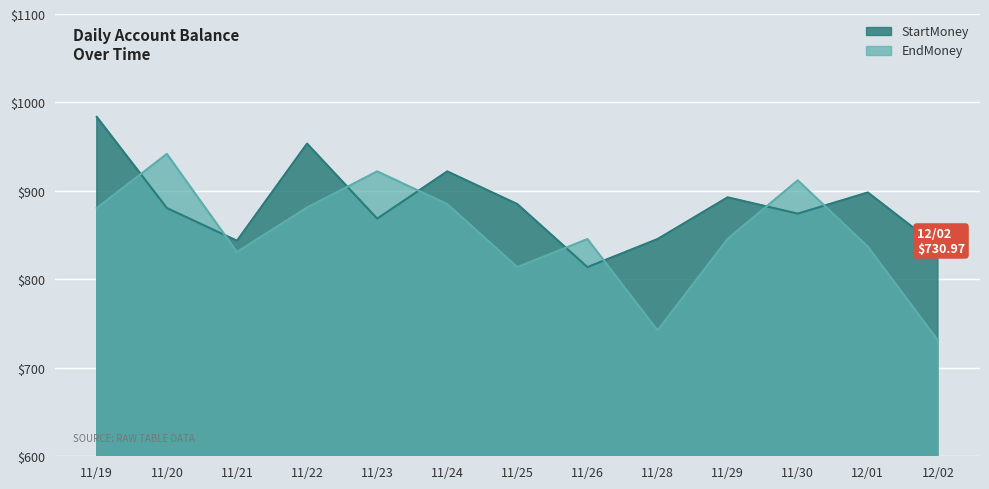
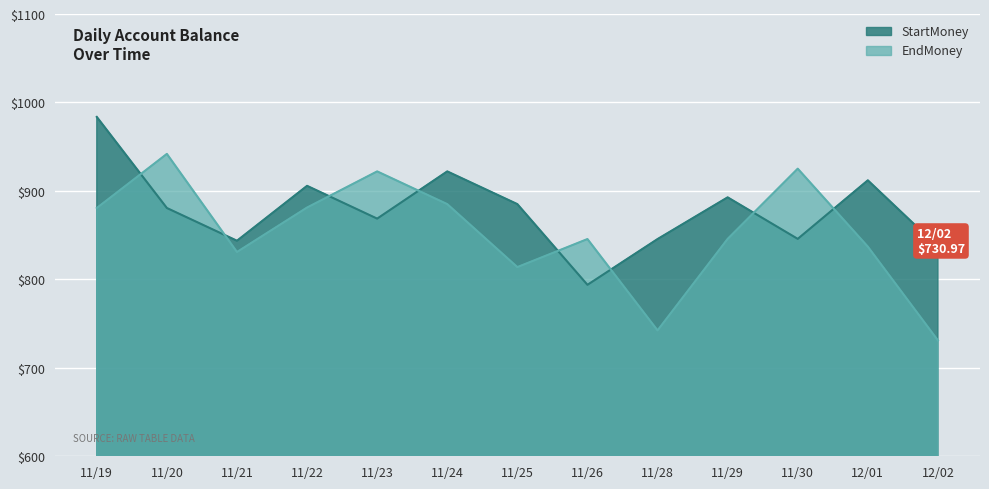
  {
    "StartMoney": {
      "11/19": "$980",
      "11/20": "$880",
      "11/21": "$840",
-     "11/22": "$950",
+     "11/22": "$910",
      "11/23": "$870",
      "11/24": "$920",
      "11/25": "$890",
-     "11/26": "$810",
+     "11/26": "$790",
      "11/28": "$850",
      "11/29": "$890",
-     "11/30": "$870",
-     "12/01": "$900"
+     "11/30": "$850",
+     "12/01": "$910"
    },
    "EndMoney": {
      "11/19": "$880",
      "11/20": "$940",
      "11/21": "$830",
      "11/22": "$880",
      "11/23": "$920",
      "11/24": "$890",
      "11/25": "$810",
      "11/26": "$850",
      "11/28": "$740",
      "11/29": "$850",
-     "11/30": "$910",
+     "11/30": "$930",
      "12/01": "$840",
      "12/02": "$730"
    }
  }
